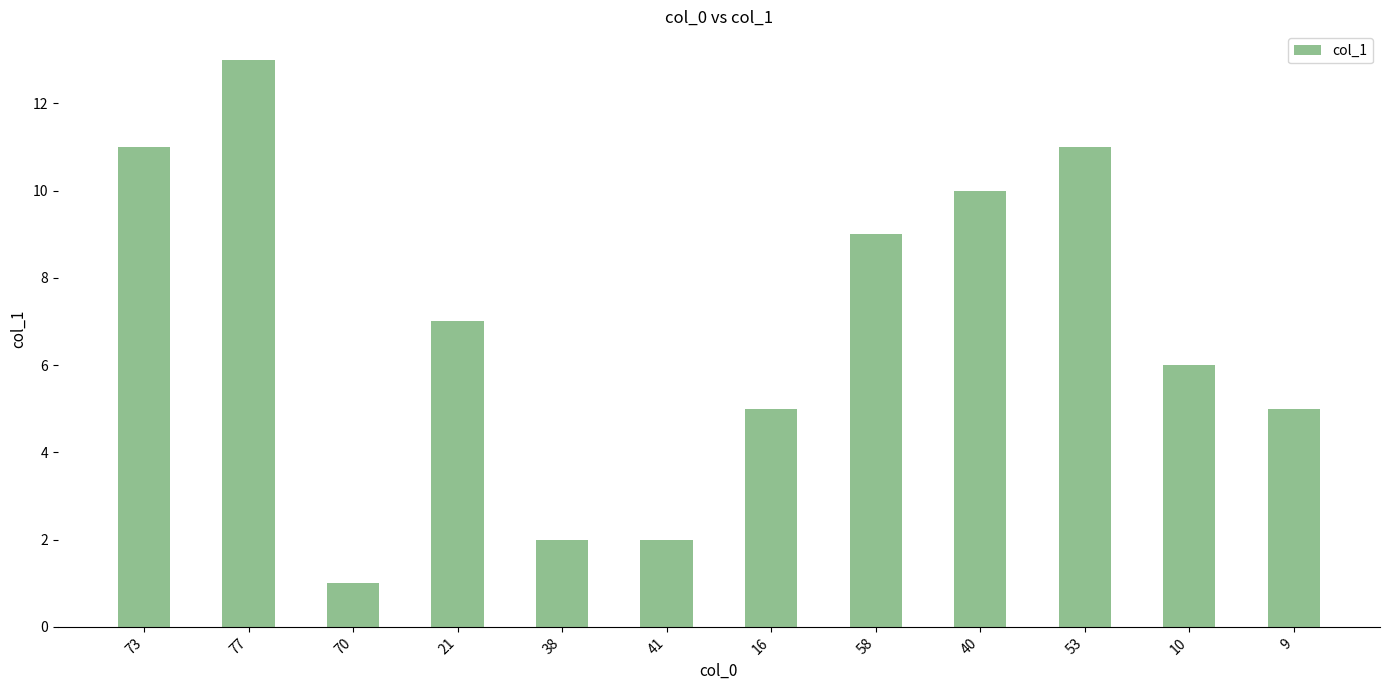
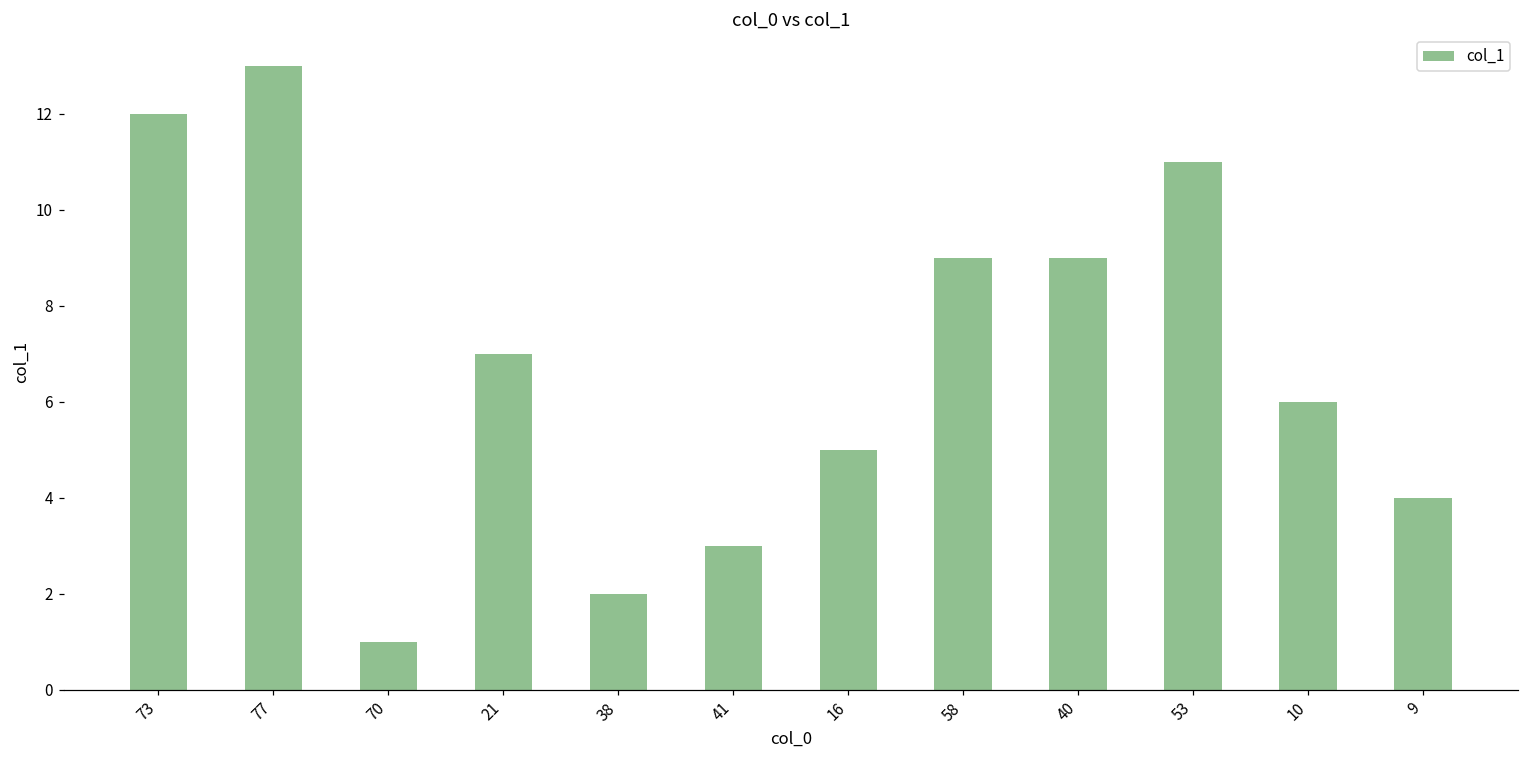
  {
-   "73": 11,
+   "73": 12,
    "77": 13,
    "70": 1,
    "21": 7,
    "38": 2,
-   "41": 2,
+   "41": 3,
    "16": 5,
    "58": 9,
-   "40": 10,
+   "40": 9,
    "53": 11,
    "10": 6,
-   "9": 5
+   "9": 4
  }
